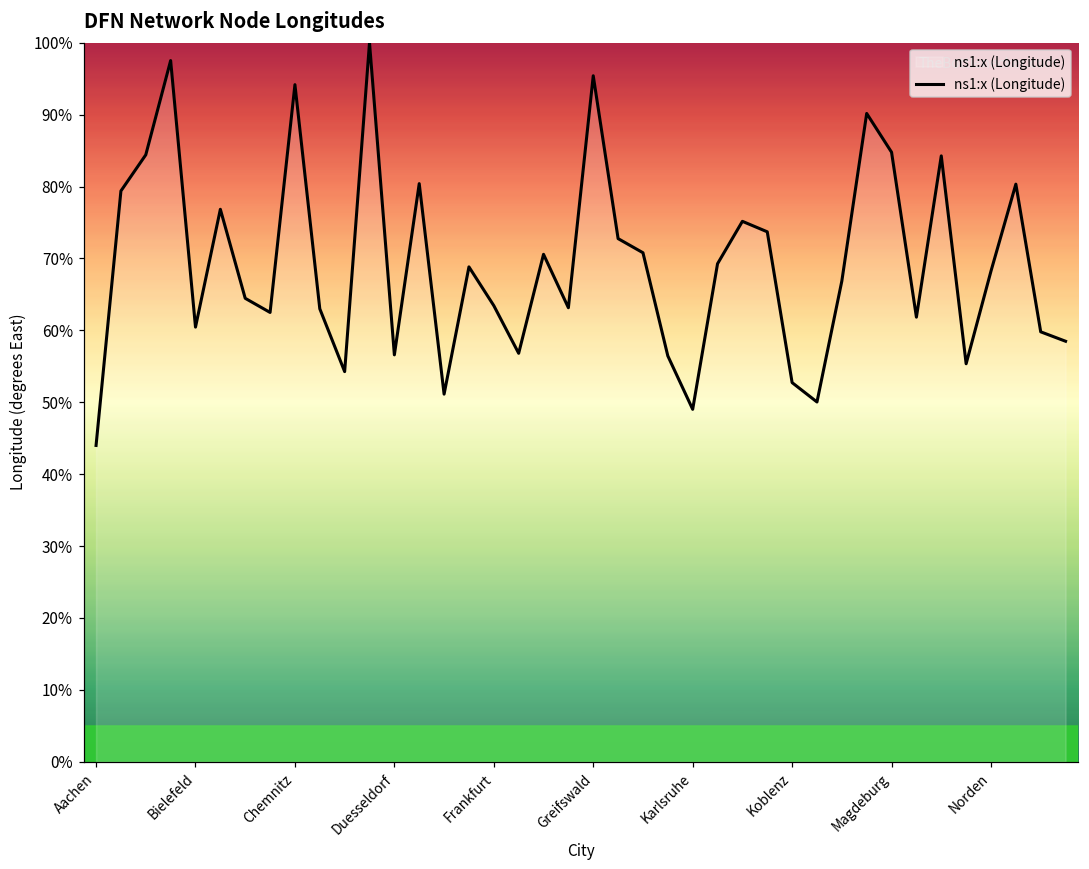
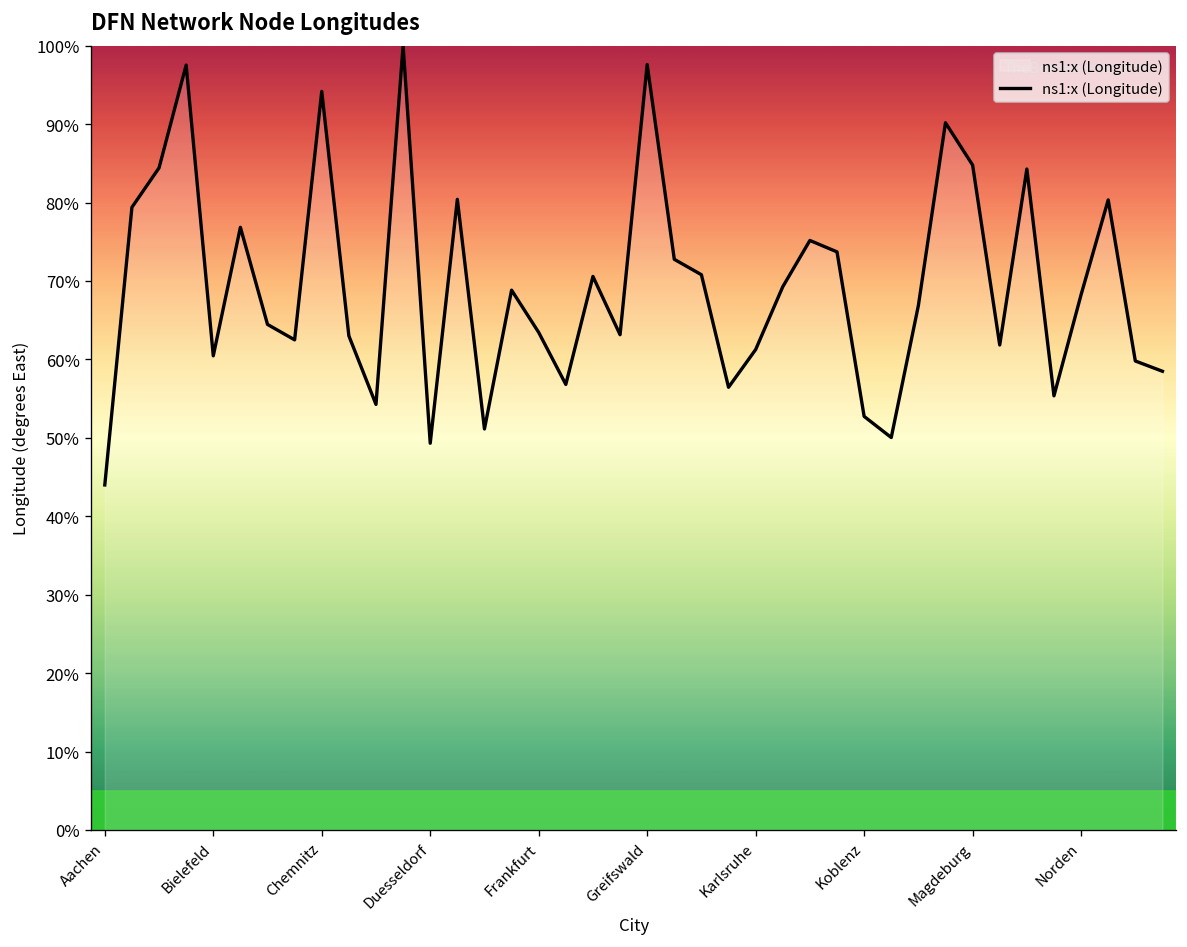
  {
    "Aachen": "44%",
    "Bielefeld": "60%",
    "Chemnitz": "94%",
-   "Duesseldorf": "57%",
+   "Duesseldorf": "49%",
    "Frankfurt": "63%",
-   "Greifswald": "95%",
-   "Karlsruhe": "49%",
+   "Greifswald": "98%",
+   "Karlsruhe": "61%",
    "Koblenz": "53%",
    "Magdeburg": "85%",
    "Norden": "68%"
  }
